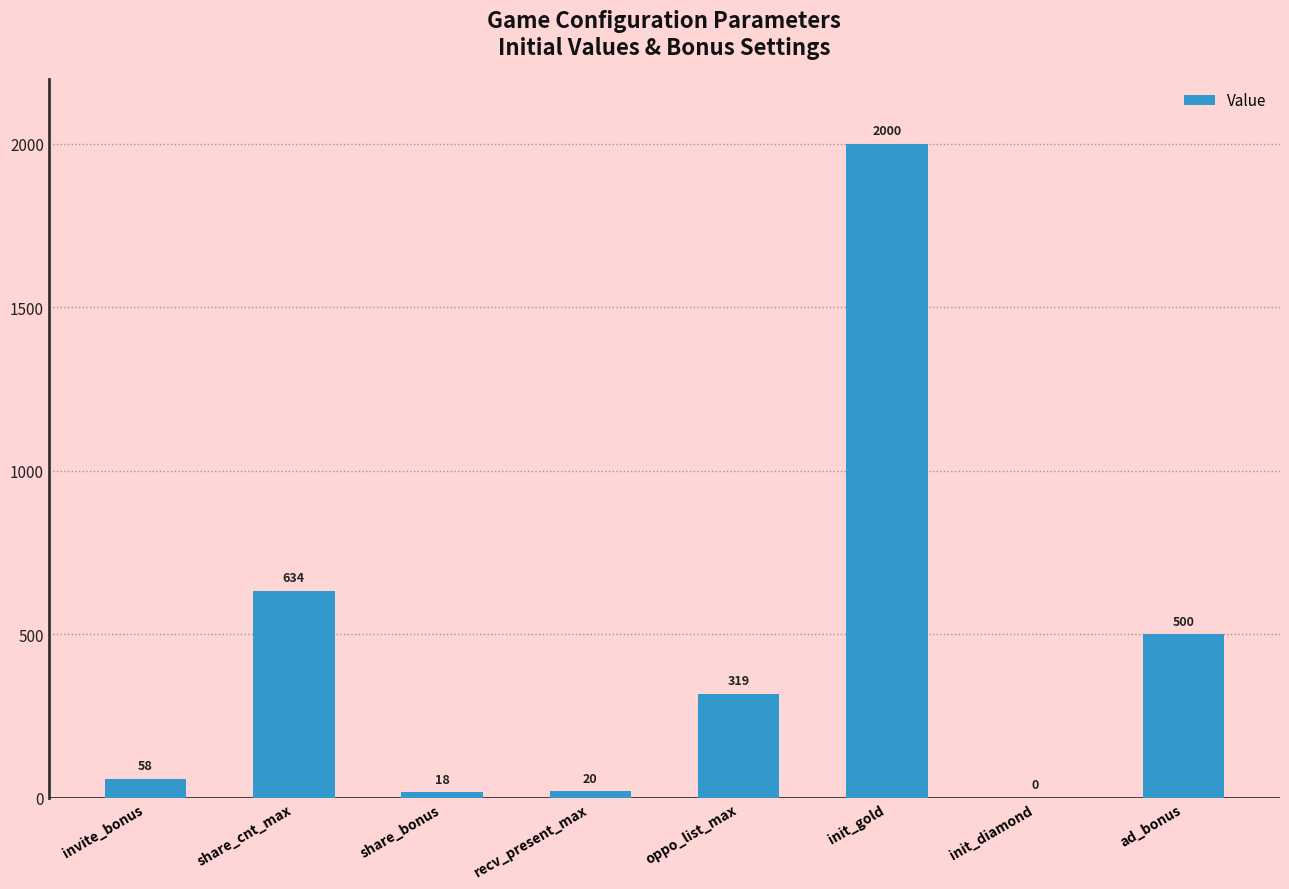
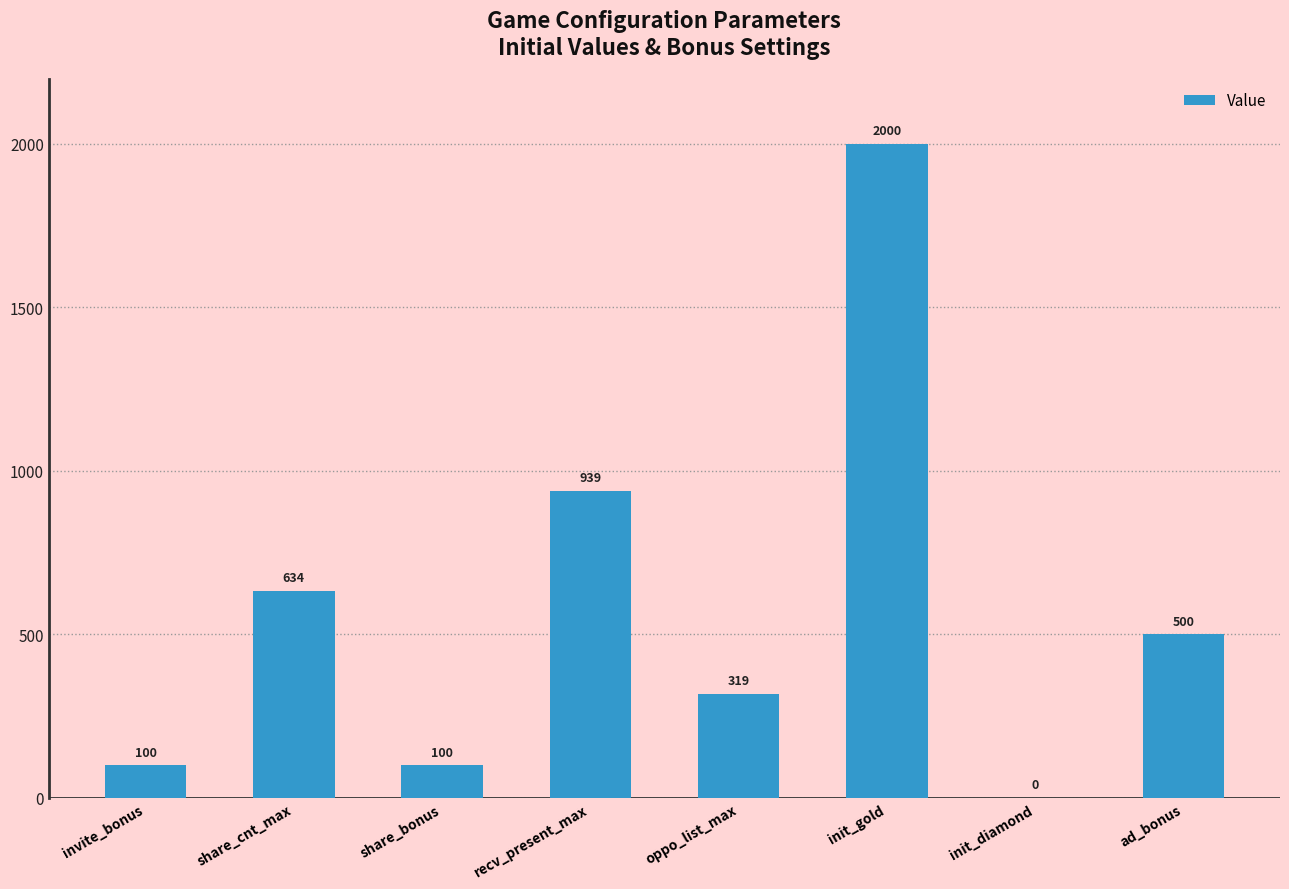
  {
-   "invite_bonus": 58,
+   "invite_bonus": 100,
    "share_cnt_max": 634,
-   "share_bonus": 18,
-   "recv_present_max": 20,
+   "share_bonus": 100,
+   "recv_present_max": 939,
    "oppo_list_max": 319,
    "init_gold": 2000,
    "init_diamond": 0,
    "ad_bonus": 500
  }
